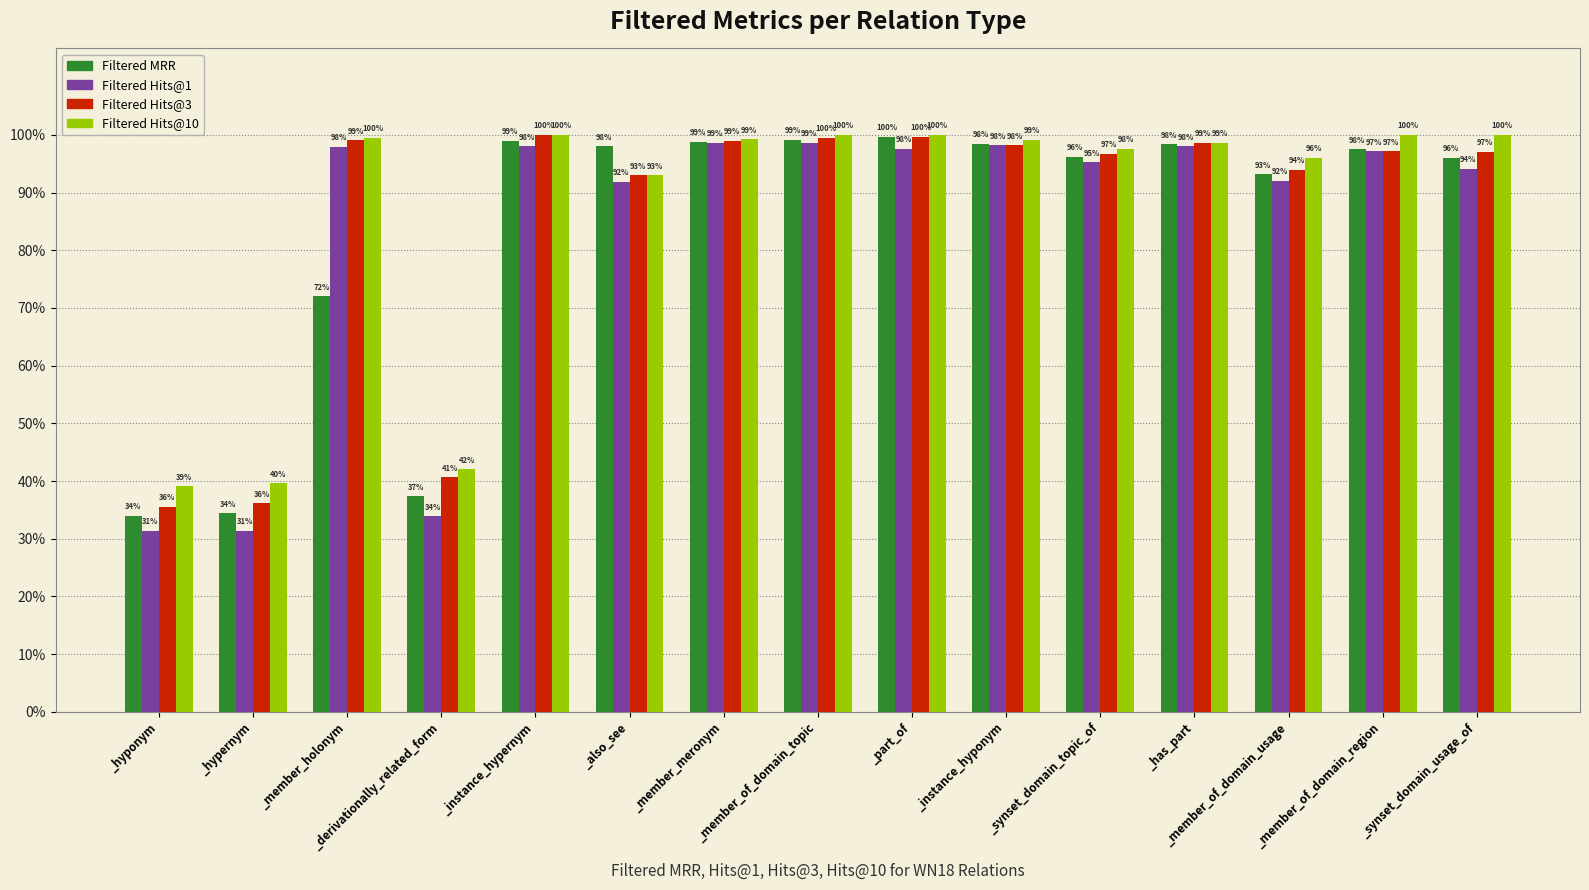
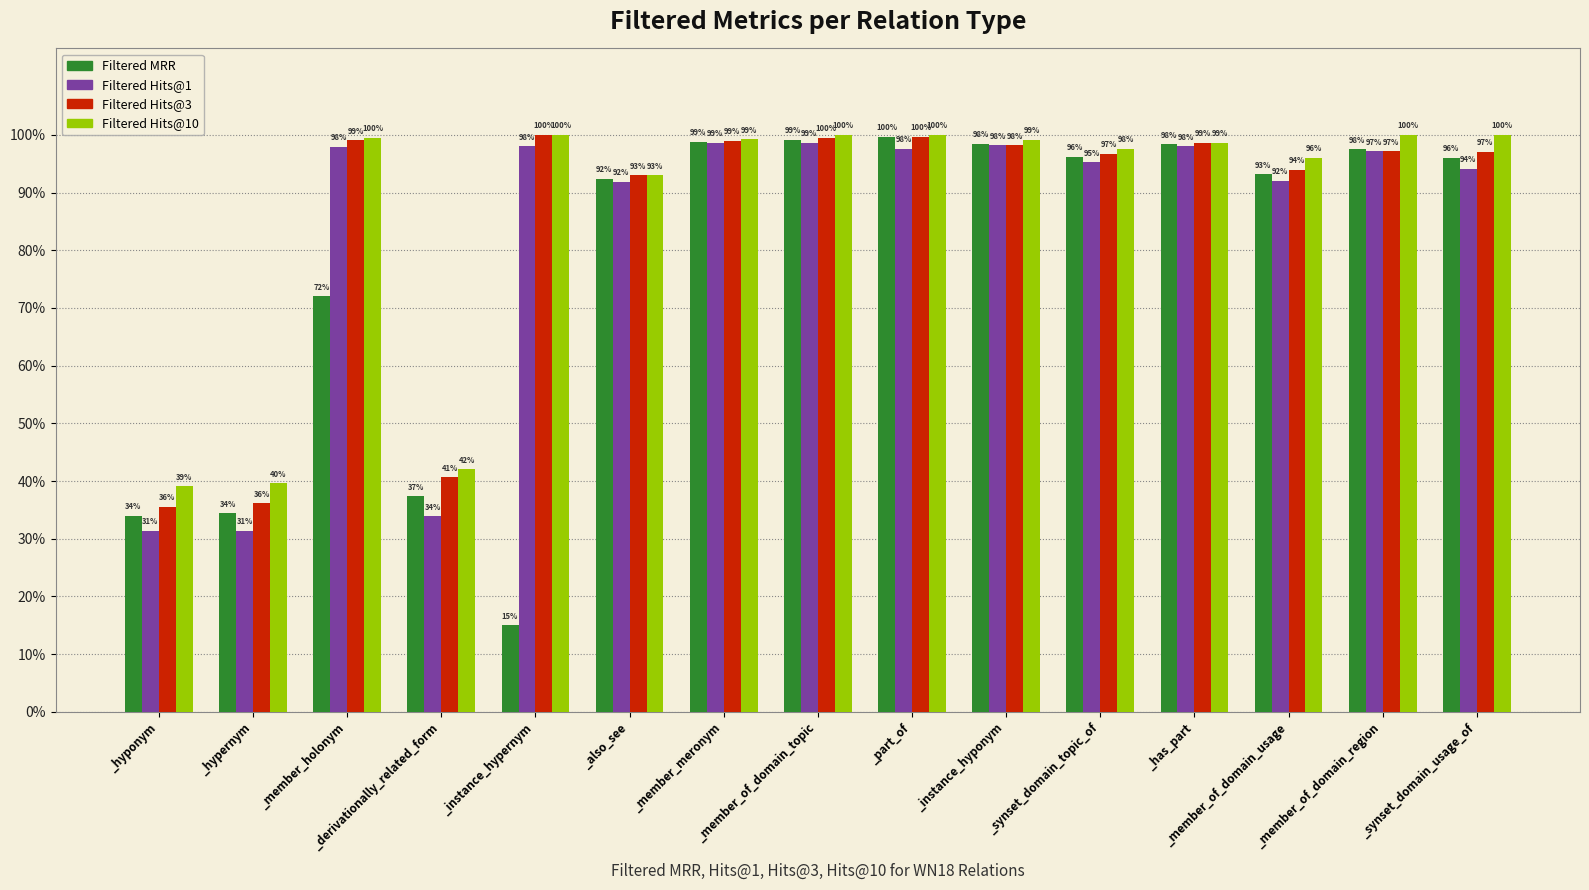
  {
    "Filtered MRR": {
      "_hyponym": "34%",
      "_hypernym": "34%",
      "_member_holonym": "72%",
      "_derivationally_related_form": "37%",
-     "_instance_hypernym": "99%",
-     "_also_see": "98%",
+     "_instance_hypernym": "15%",
+     "_also_see": "92%",
      "_member_meronym": "99%",
      "_member_of_domain_topic": "99%",
      "_part_of": "100%",
      "_instance_hyponym": "98%",
      "_synset_domain_topic_of": "96%",
      "_has_part": "98%",
      "_member_of_domain_usage": "93%",
      "_member_of_domain_region": "98%",
      "_synset_domain_usage_of": "96%"
    },
    "Filtered Hits@1": {
      "_hyponym": "31%",
      "_hypernym": "31%",
      "_member_holonym": "98%",
      "_derivationally_related_form": "34%",
      "_instance_hypernym": "98%",
      "_also_see": "92%",
      "_member_meronym": "99%",
      "_member_of_domain_topic": "99%",
      "_part_of": "98%",
      "_instance_hyponym": "98%",
      "_synset_domain_topic_of": "95%",
      "_has_part": "98%",
      "_member_of_domain_usage": "92%",
      "_member_of_domain_region": "97%",
      "_synset_domain_usage_of": "94%"
    },
    "Filtered Hits@3": {
      "_hyponym": "36%",
      "_hypernym": "36%",
      "_member_holonym": "99%",
      "_derivationally_related_form": "41%",
      "_also_see": "93%",
      "_member_meronym": "99%",
      "_member_of_domain_topic": "100%",
      "_instance_hyponym": "98%",
      "_synset_domain_topic_of": "97%",
      "_has_part": "99%",
      "_member_of_domain_usage": "94%",
      "_member_of_domain_region": "97%",
      "_synset_domain_usage_of": "97%"
    },
    "Filtered Hits@10": {
      "_hyponym": "39%",
      "_hypernym": "40%",
      "_member_holonym": "100%",
      "_derivationally_related_form": "42%",
      "_also_see": "93%",
      "_member_meronym": "99%",
      "_member_of_domain_topic": "100%",
      "_instance_hyponym": "99%",
      "_synset_domain_topic_of": "98%",
      "_has_part": "99%",
      "_member_of_domain_usage": "96%",
      "_member_of_domain_region": "100%",
      "_synset_domain_usage_of": "100%"
    }
  }
